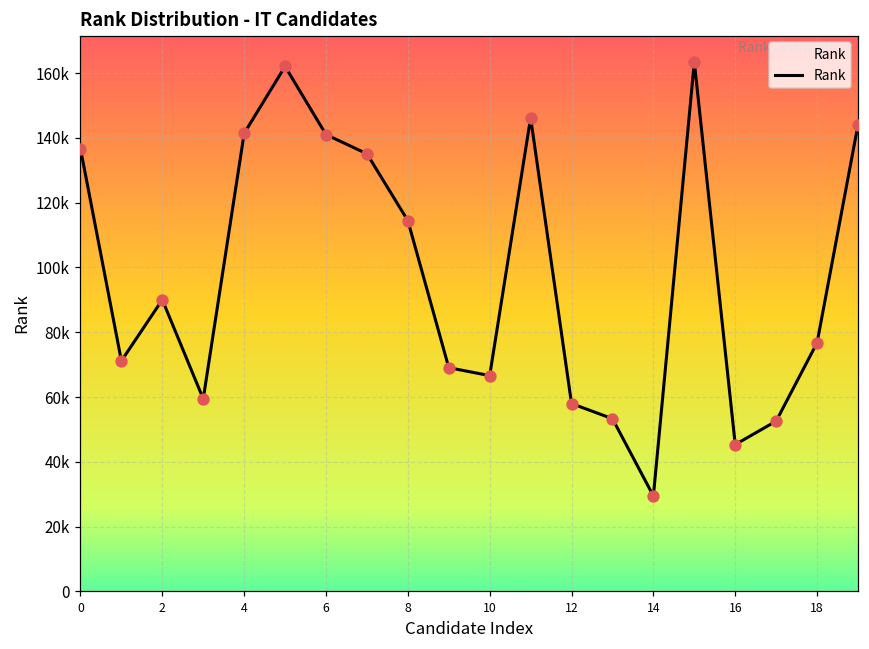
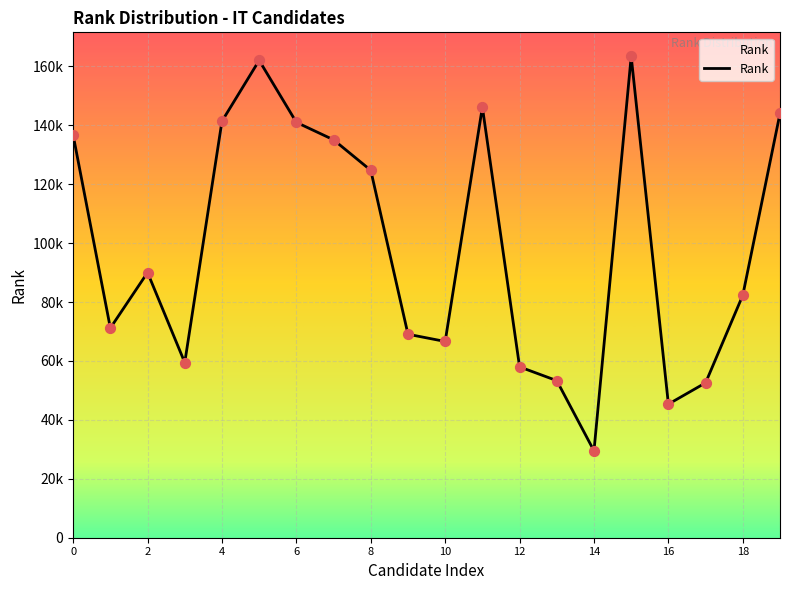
  {
    "0": 137000,
    "2": 90000,
    "4": 141000,
    "6": 141000,
-   "8": 114000,
+   "8": 125000,
    "10": 67000,
    "12": 58000,
    "14": 29000,
    "16": 45000,
-   "18": 77000
+   "18": 82000
  }
